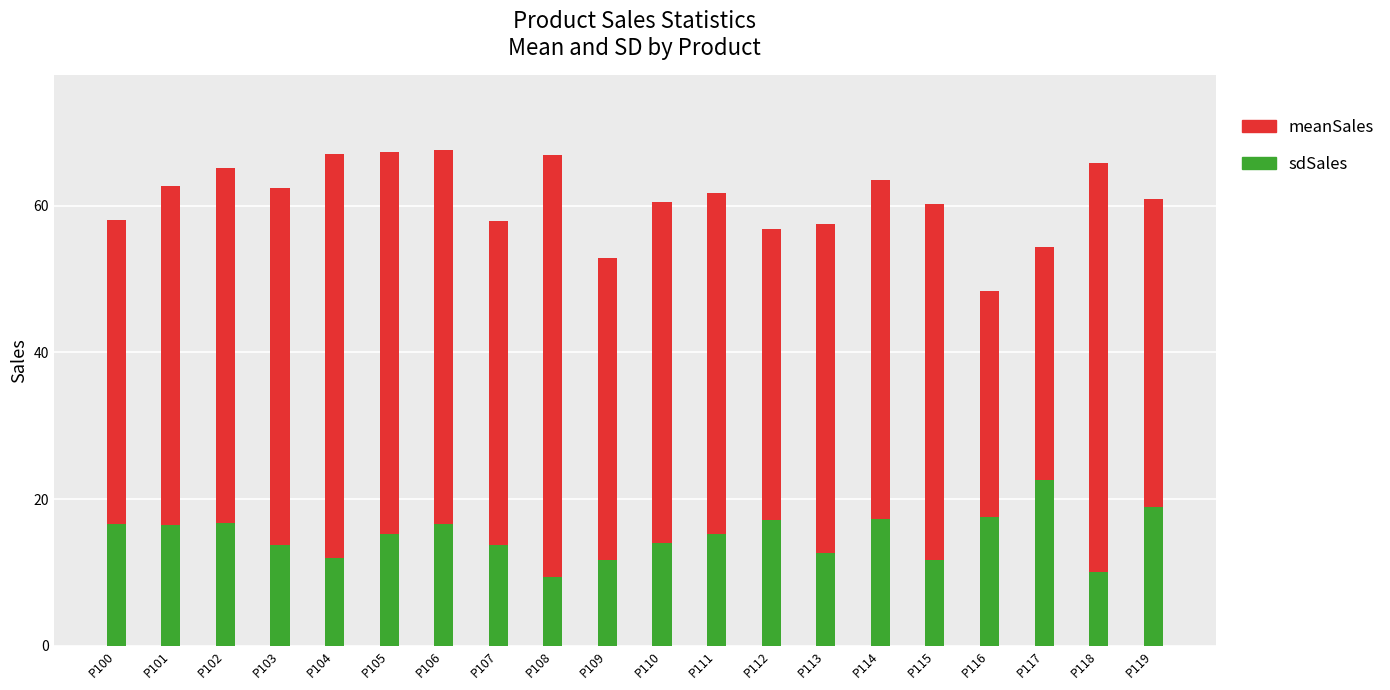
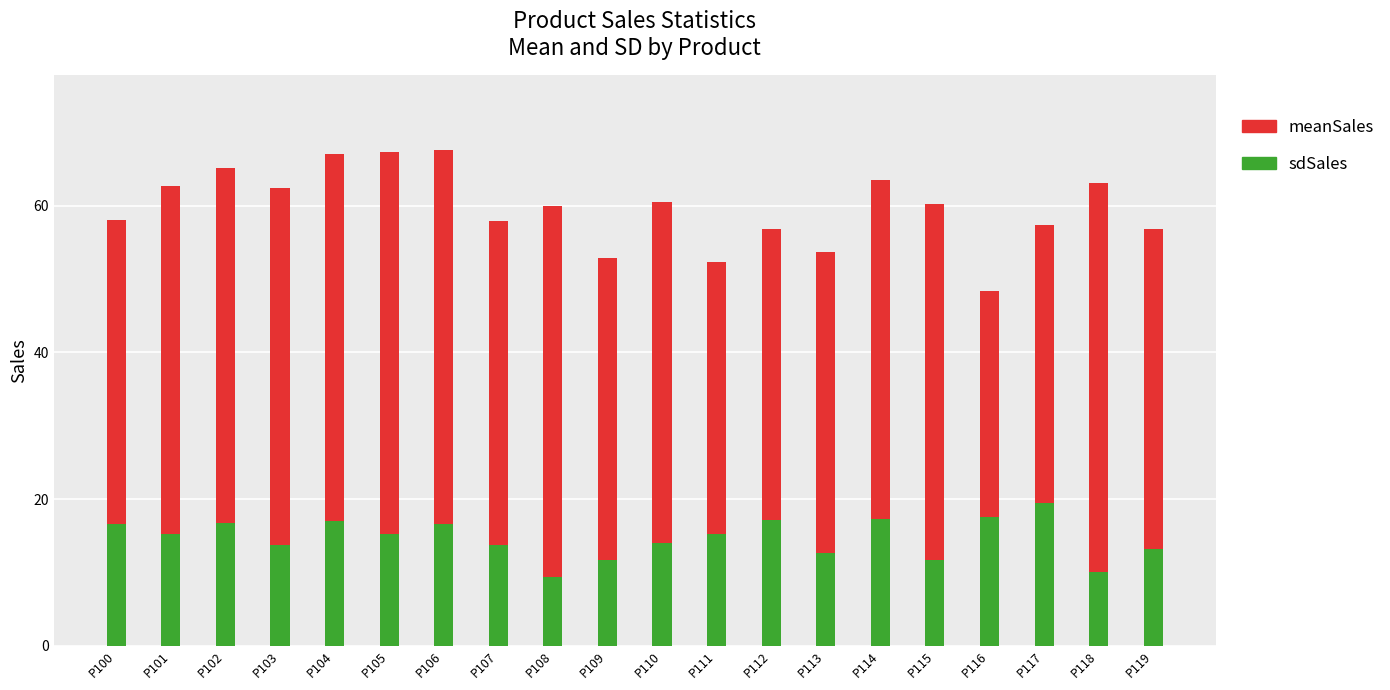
  {
    "meanSales": {
      "P100": 58,
      "P101": 63,
      "P102": 65,
      "P103": 63,
      "P104": 67,
      "P105": 67,
      "P106": 68,
      "P107": 58,
-     "P108": 67,
+     "P108": 60,
      "P109": 53,
      "P110": 61,
-     "P111": 62,
+     "P111": 52,
      "P112": 57,
-     "P113": 58,
+     "P113": 54,
      "P114": 64,
      "P115": 60,
      "P116": 48,
-     "P117": 54,
-     "P118": 66,
-     "P119": 61
+     "P117": 57,
+     "P118": 63,
+     "P119": 57
    },
    "sdSales": {
-     "P101": 16,
-     "P104": 12,
-     "P117": 23,
-     "P119": 19
+     "P101": 15,
+     "P104": 17,
+     "P117": 19,
+     "P119": 13
    }
  }
